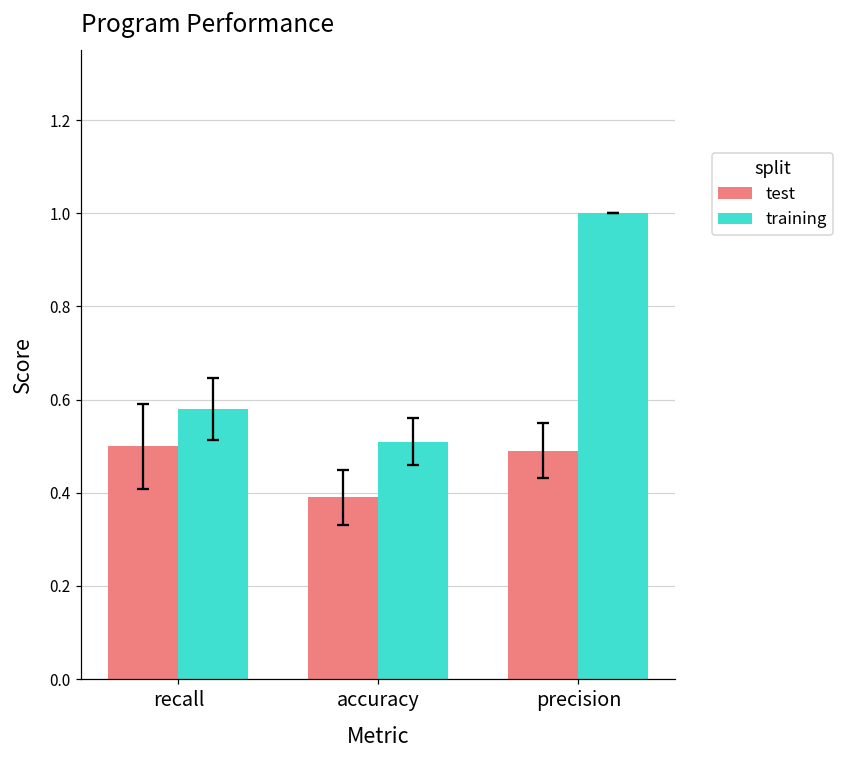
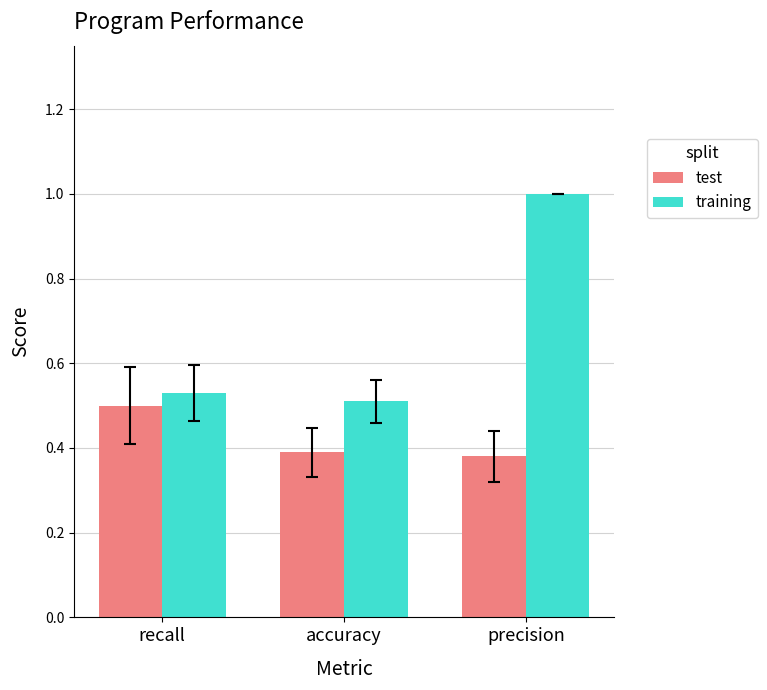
  {
    "test": {
      "recall": 0.50,
      "accuracy": 0.39,
-     "precision": 0.49
+     "precision": 0.38
    },
    "training": {
-     "recall": 0.58,
+     "recall": 0.53,
      "accuracy": 0.51,
      "precision": 1.00
    }
  }
